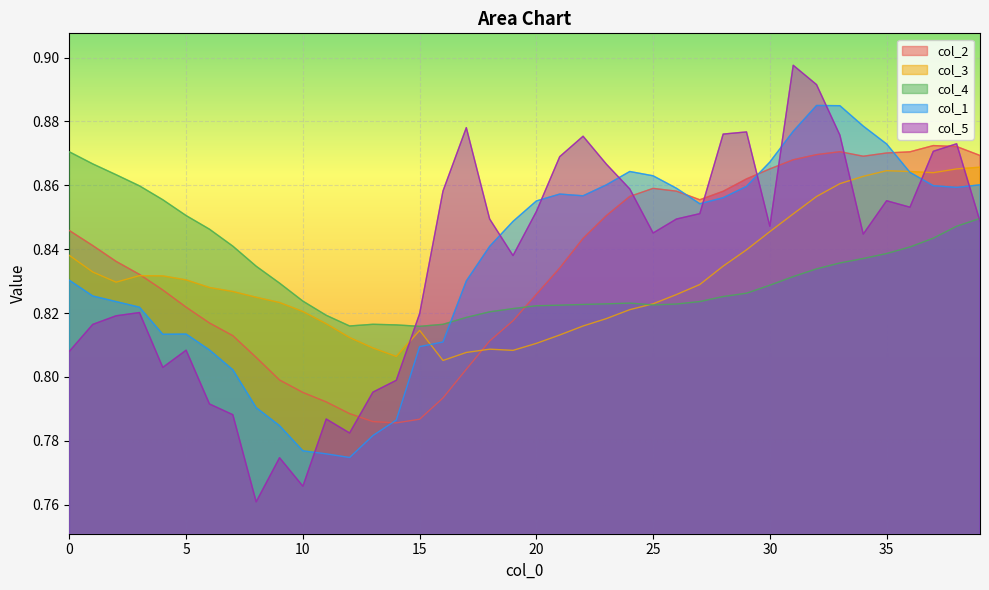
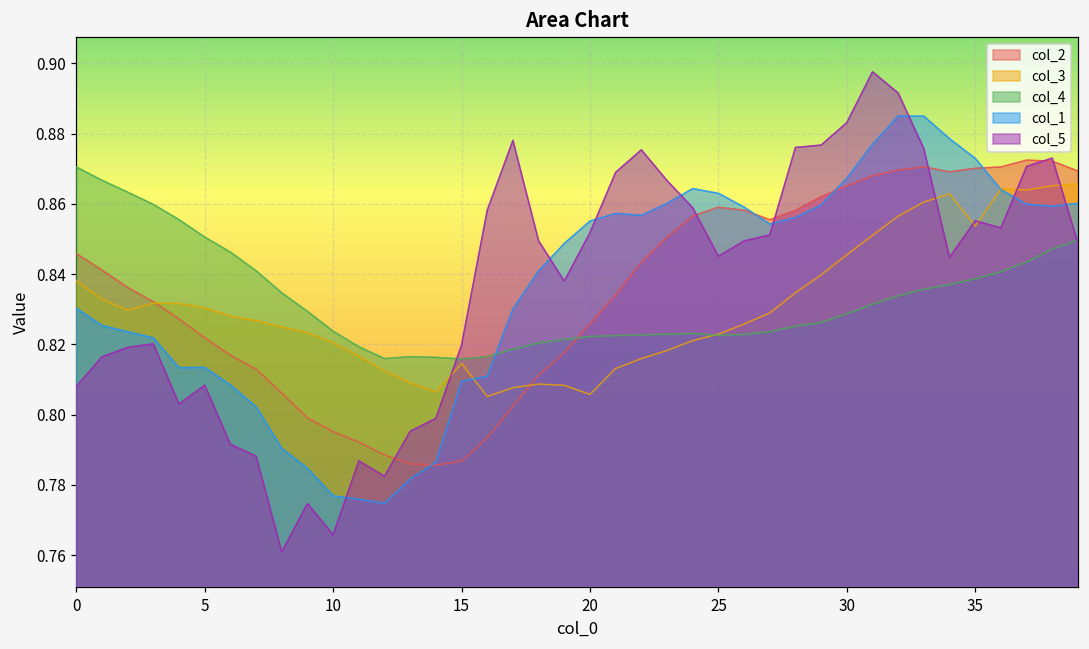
  {
    "col_2": {
      "0": 0.846,
      "5": 0.822,
      "10": 0.795,
      "15": 0.787,
      "20": 0.826,
      "25": 0.859,
      "30": 0.865,
      "35": 0.870
    },
    "col_3": {
      "0": 0.838,
      "5": 0.830,
      "10": 0.820,
      "15": 0.815,
-     "20": 0.810,
+     "20": 0.806,
      "30": 0.846,
-     "35": 0.865
+     "35": 0.854
    },
    "col_4": {
      "0": 0.870,
      "5": 0.851,
      "10": 0.824,
      "15": 0.816,
      "20": 0.822,
      "30": 0.829,
      "35": 0.839
    },
    "col_1": {
      "0": 0.830,
      "5": 0.813,
      "10": 0.777,
      "15": 0.809,
      "20": 0.855,
      "25": 0.863,
      "30": 0.867,
      "35": 0.873
    },
    "col_5": {
      "0": 0.808,
      "5": 0.808,
      "10": 0.766,
      "15": 0.820,
      "20": 0.852,
      "25": 0.845,
-     "30": 0.847,
+     "30": 0.883,
      "35": 0.855
    }
  }
